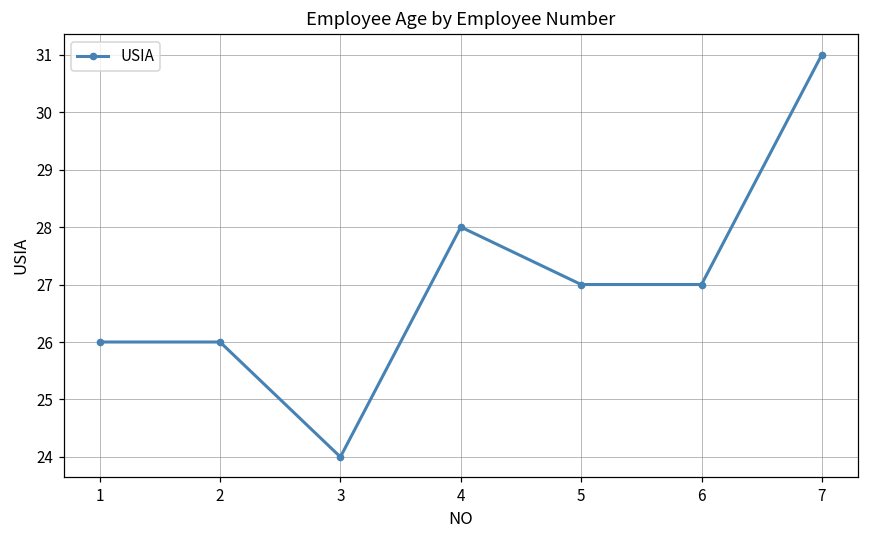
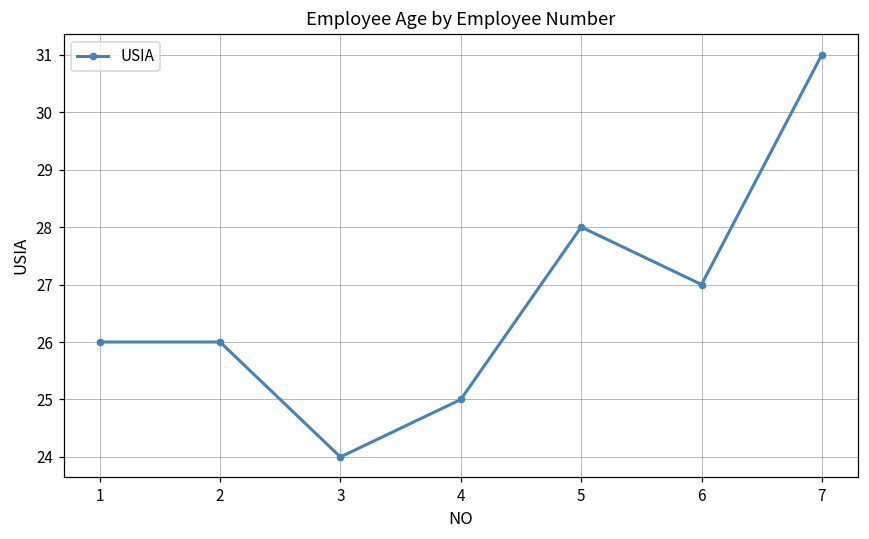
  {
    "1": 26,
    "2": 26,
    "3": 24,
-   "4": 28,
-   "5": 27,
+   "4": 25,
+   "5": 28,
    "6": 27,
    "7": 31
  }
